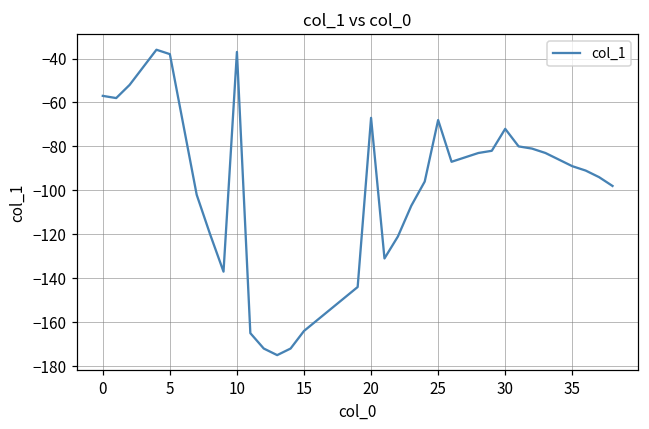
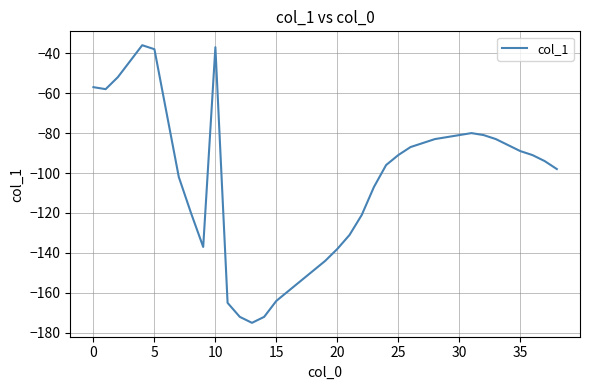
  {
    "0": -57,
    "5": -38,
    "10": -37,
    "15": -164,
-   "20": -67,
-   "25": -68,
-   "30": -72,
+   "20": -138,
+   "25": -91,
+   "30": -81,
    "35": -89
  }
